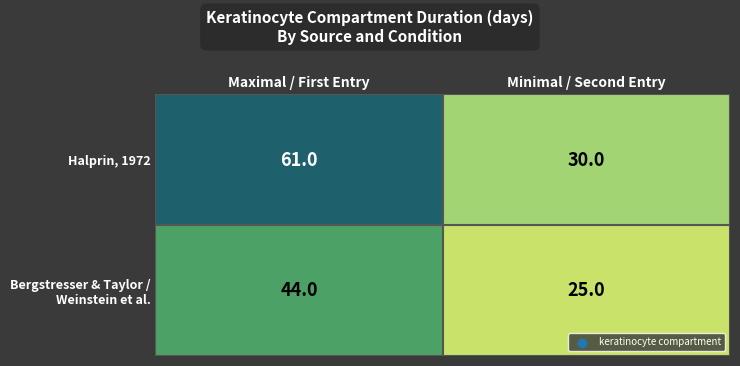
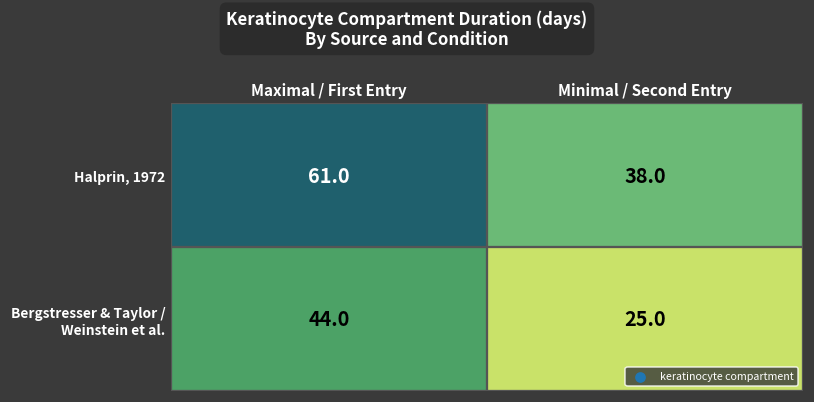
  {
    "Halprin, 1972": {
      "Maximal / First Entry": 61.0,
-     "Minimal / Second Entry": 30.0
+     "Minimal / Second Entry": 38.0
    },
    "Bergstresser & Taylor / Weinstein et al.": {
      "Maximal / First Entry": 44.0,
      "Minimal / Second Entry": 25.0
    }
  }
